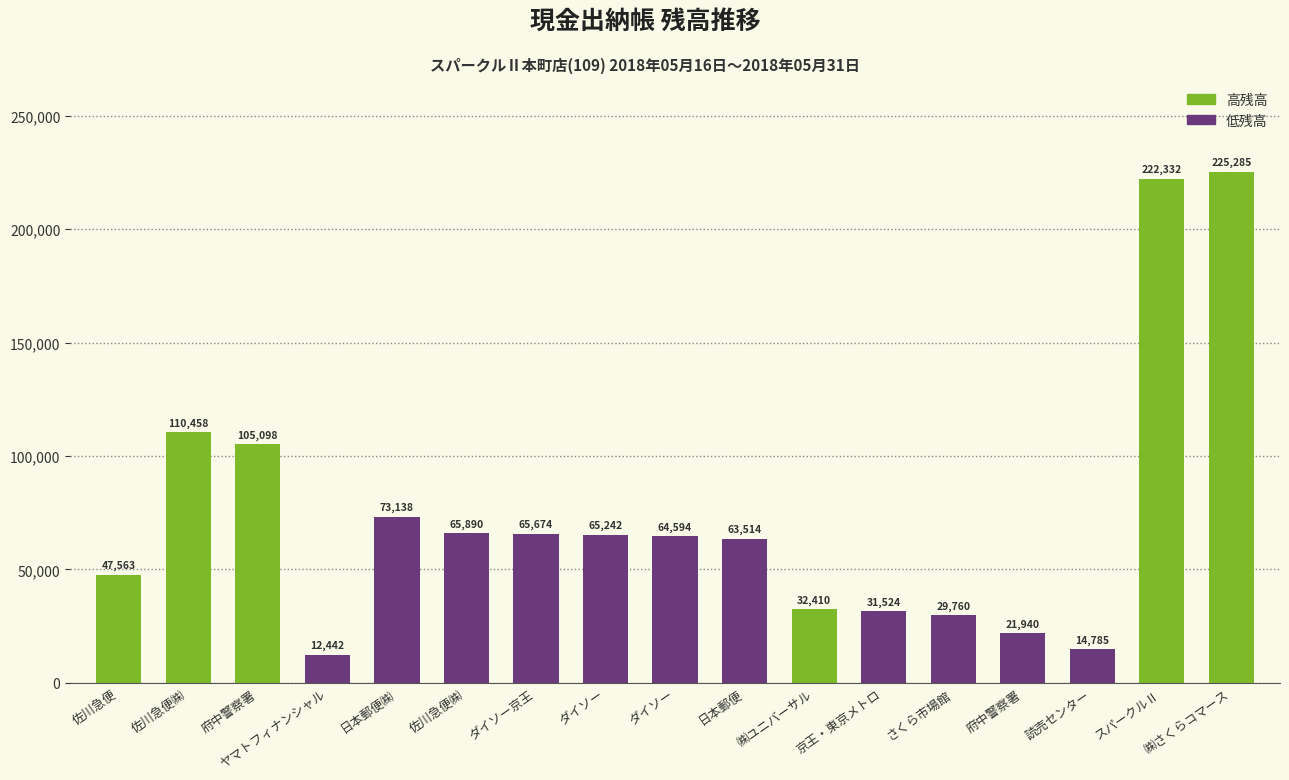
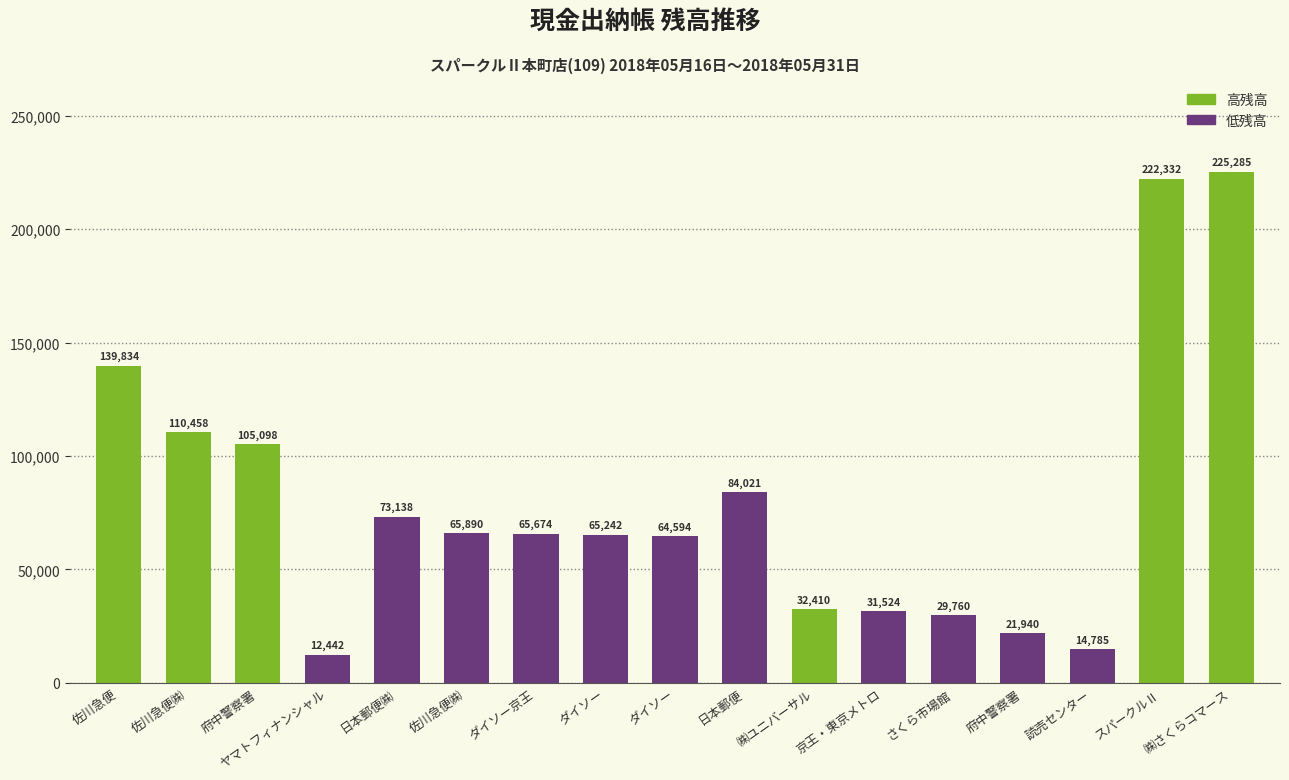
  {
-   "佐川急便": "47,563",
+   "佐川急便": "139,834",
    "ヤマトフィナンシャル": "12,442",
    "日本郵便㈱": "73,138",
    "ダイソー京王": "65,674",
-   "日本郵便": "63,514",
+   "日本郵便": "84,021",
    "㈱ユニバーサル": "32,410",
    "京王・東京メトロ": "31,524",
    "さくら市場館": "29,760",
    "読売センター": "14,785",
    "スパークルⅡ": "222,332",
    "㈱さくらコマース": "225,285"
  }
